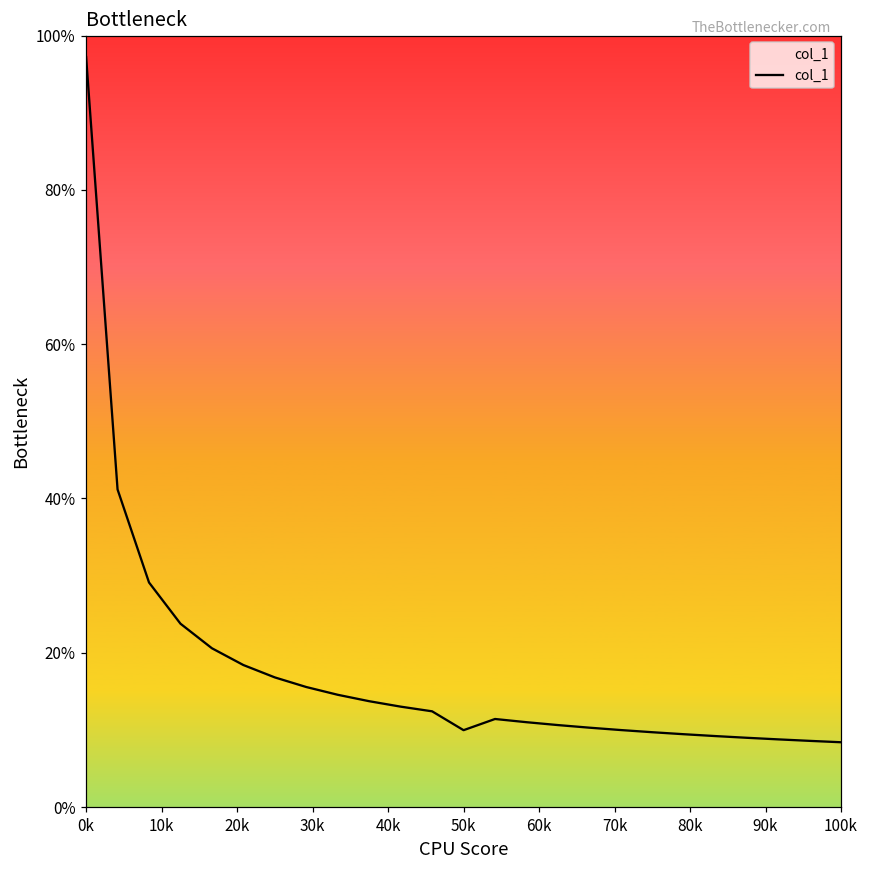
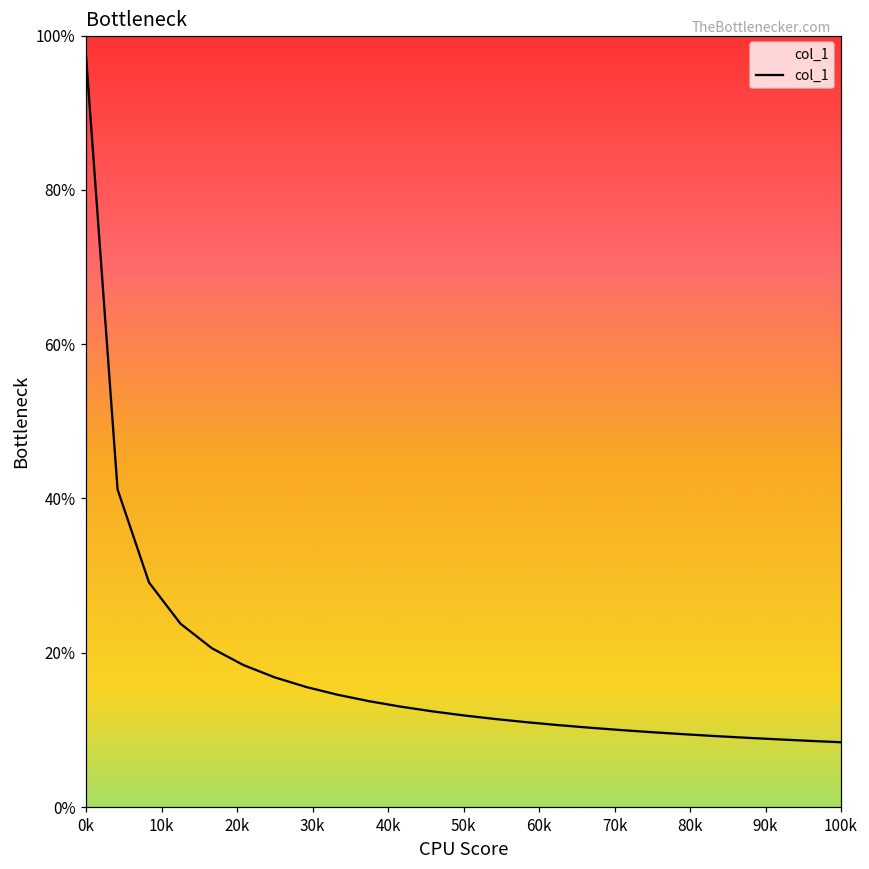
  {
    "0k": "97%",
-   "50k": "10%",
+   "50k": "12%",
    "100k": "8%"
  }
